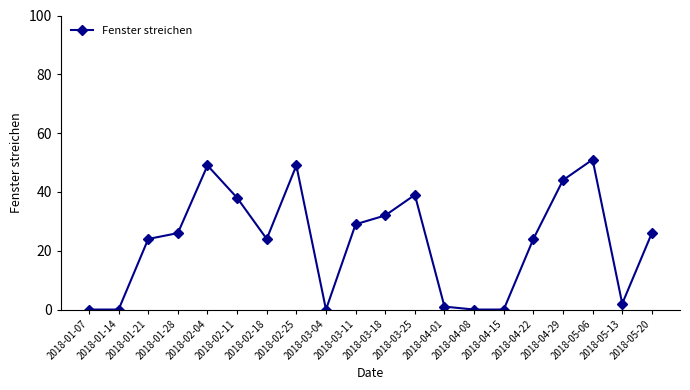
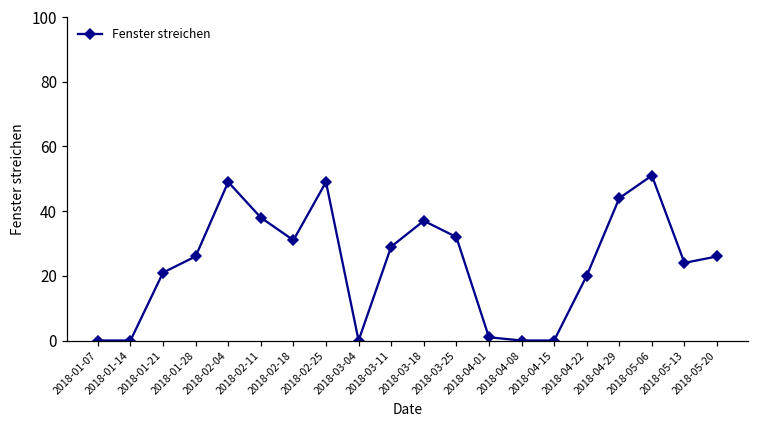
  {
    "2018-01-07": 0,
    "2018-01-14": 0,
-   "2018-01-21": 24,
+   "2018-01-21": 21,
    "2018-01-28": 26,
    "2018-02-04": 49,
    "2018-02-11": 38,
-   "2018-02-18": 24,
+   "2018-02-18": 31,
    "2018-02-25": 49,
    "2018-03-04": 0,
    "2018-03-11": 29,
-   "2018-03-18": 32,
-   "2018-03-25": 39,
+   "2018-03-18": 37,
+   "2018-03-25": 32,
    "2018-04-01": 1,
    "2018-04-08": 0,
    "2018-04-15": 0,
-   "2018-04-22": 24,
+   "2018-04-22": 20,
    "2018-04-29": 44,
    "2018-05-06": 51,
-   "2018-05-13": 2,
+   "2018-05-13": 24,
    "2018-05-20": 26
  }
